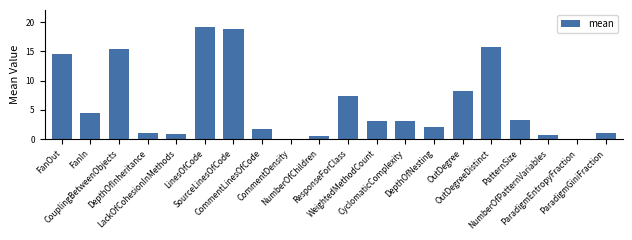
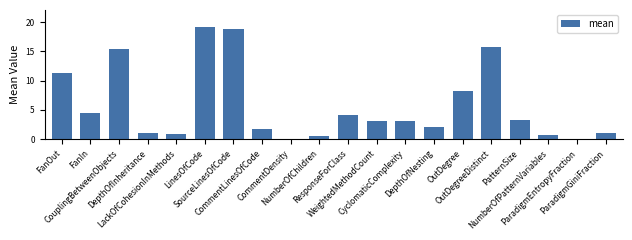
  {
-   "FanOut": 15,
+   "FanOut": 11,
    "FanIn": 4,
    "CouplingBetweenObjects": 15,
    "DepthOfInheritance": 1,
    "LackOfCohesionInMethods": 1,
    "LinesOfCode": 19,
    "SourceLinesOfCode": 19,
    "CommentLinesOfCode": 2,
    "NumberOfChildren": 1,
-   "ResponseForClass": 7,
+   "ResponseForClass": 4,
    "WeightedMethodCount": 3,
    "CyclomaticComplexity": 3,
    "DepthOfNesting": 2,
    "OutDegree": 8,
    "OutDegreeDistinct": 16,
    "PatternSize": 3,
    "NumberOfPatternVariables": 1,
    "ParadigmEntropyFraction": 0,
    "ParadigmGiniFraction": 1
  }
